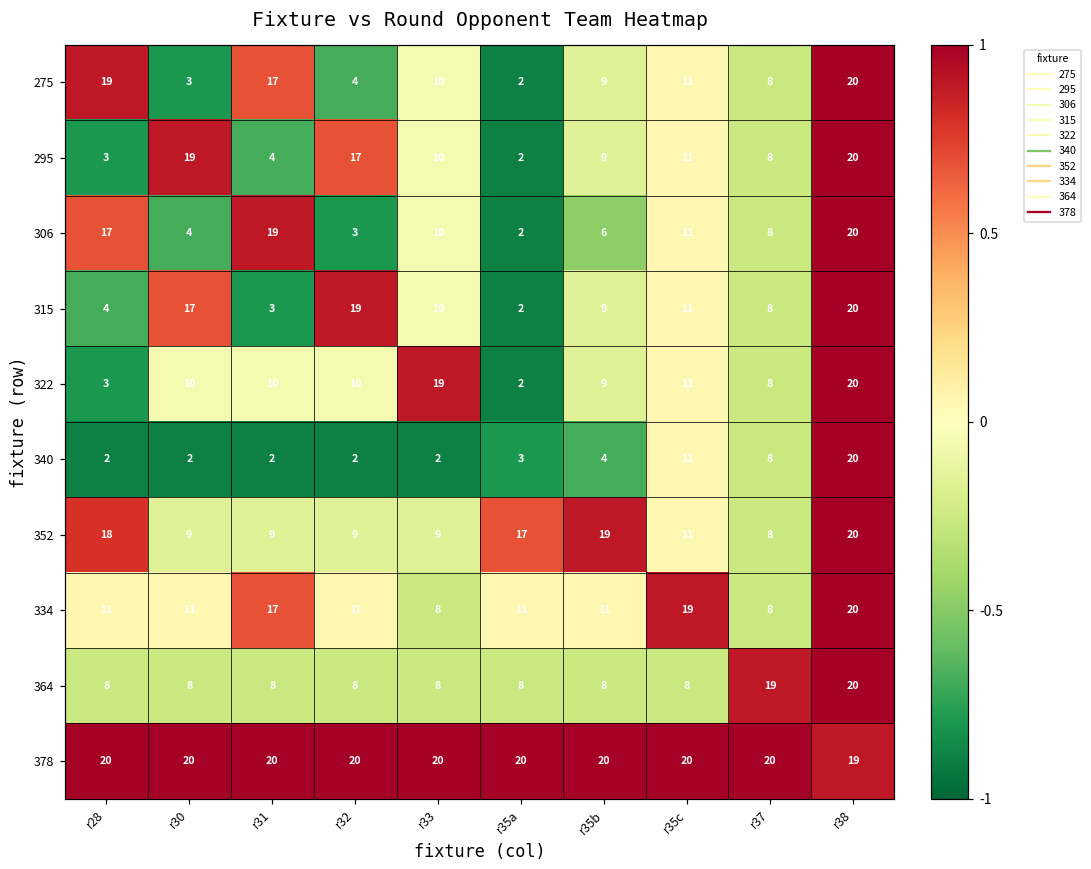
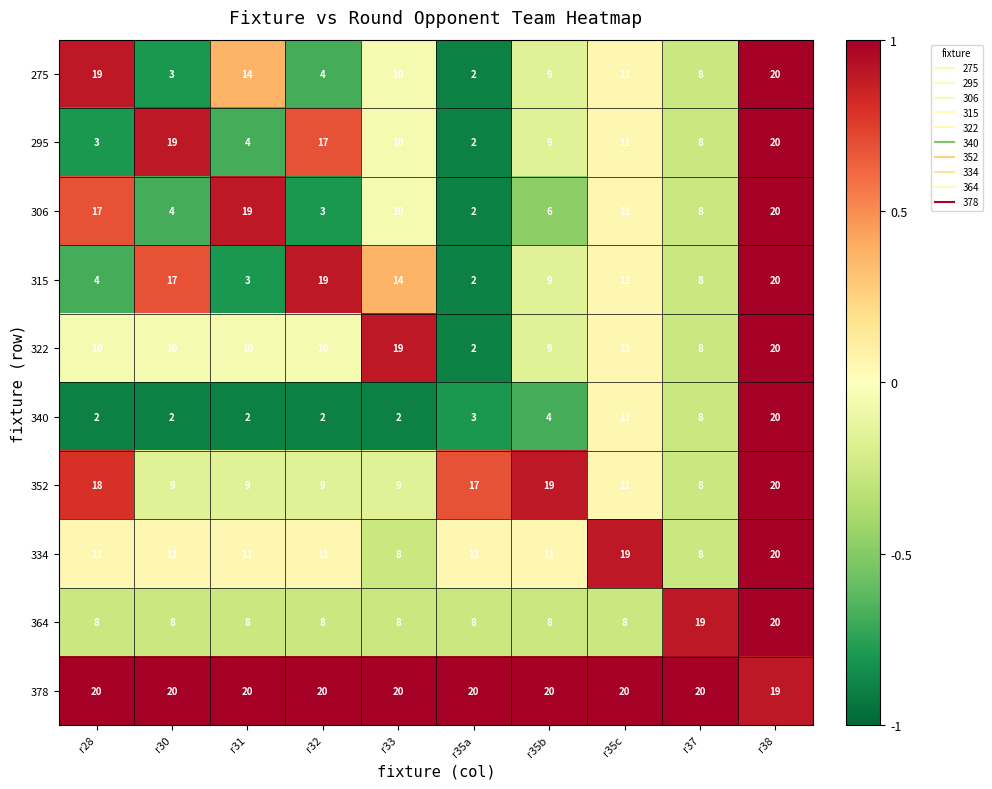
  {
    "275": {
      "r28": 19,
      "r30": 3,
-     "r31": 17,
+     "r31": 14,
      "r32": 4,
      "r33": 10,
      "r35a": 2,
      "r35b": 9,
      "r35c": 11,
      "r37": 8,
      "r38": 20
    },
    "295": {
      "r28": 3,
      "r30": 19,
      "r31": 4,
      "r32": 17,
      "r33": 10,
      "r35a": 2,
      "r35b": 9,
      "r35c": 11,
      "r37": 8,
      "r38": 20
    },
    "306": {
      "r28": 17,
      "r30": 4,
      "r31": 19,
      "r32": 3,
      "r33": 10,
      "r35a": 2,
      "r35b": 6,
      "r35c": 11,
      "r37": 8,
      "r38": 20
    },
    "315": {
      "r28": 4,
      "r30": 17,
      "r31": 3,
      "r32": 19,
-     "r33": 10,
+     "r33": 14,
      "r35a": 2,
      "r35b": 9,
      "r35c": 11,
      "r37": 8,
      "r38": 20
    },
    "322": {
-     "r28": 3,
+     "r28": 10,
      "r30": 10,
      "r31": 10,
      "r32": 10,
      "r33": 19,
      "r35a": 2,
      "r35b": 9,
      "r35c": 11,
      "r37": 8,
      "r38": 20
    },
    "340": {
      "r28": 2,
      "r30": 2,
      "r31": 2,
      "r32": 2,
      "r33": 2,
      "r35a": 3,
      "r35b": 4,
      "r35c": 11,
      "r37": 8,
      "r38": 20
    },
    "352": {
      "r28": 18,
      "r30": 9,
      "r31": 9,
      "r32": 9,
      "r33": 9,
      "r35a": 17,
      "r35b": 19,
      "r35c": 11,
      "r37": 8,
      "r38": 20
    },
    "334": {
      "r28": 11,
      "r30": 11,
-     "r31": 17,
+     "r31": 11,
      "r32": 11,
      "r33": 8,
      "r35a": 11,
      "r35b": 11,
      "r35c": 19,
      "r37": 8,
      "r38": 20
    },
    "364": {
      "r28": 8,
      "r30": 8,
      "r31": 8,
      "r32": 8,
      "r33": 8,
      "r35a": 8,
      "r35b": 8,
      "r35c": 8,
      "r37": 19,
      "r38": 20
    },
    "378": {
      "r28": 20,
      "r30": 20,
      "r31": 20,
      "r32": 20,
      "r33": 20,
      "r35a": 20,
      "r35b": 20,
      "r35c": 20,
      "r37": 20,
      "r38": 19
    }
  }
